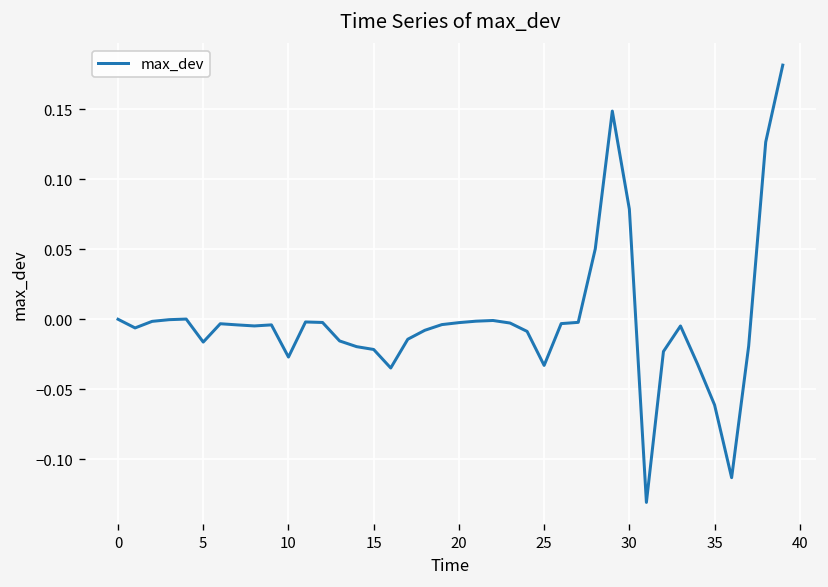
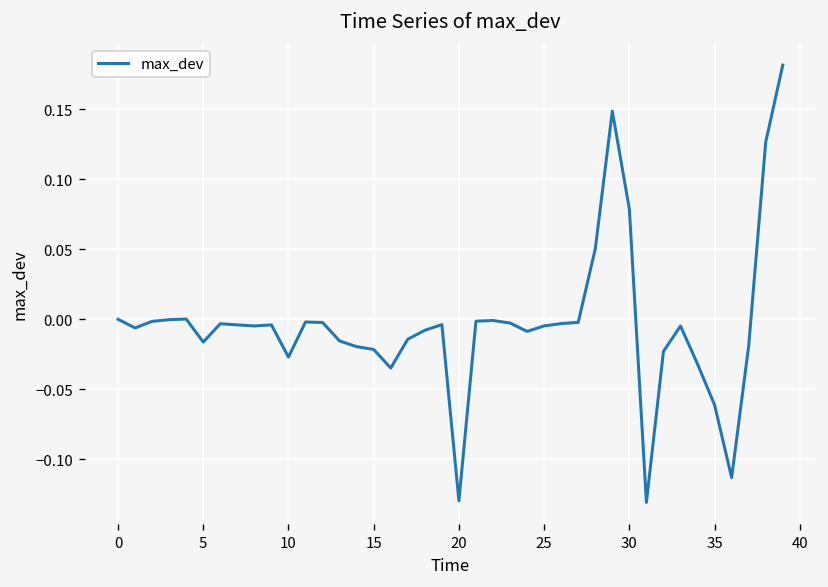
  {
    "0": 0.000,
    "5": -0.016,
    "10": -0.027,
    "15": -0.022,
-   "20": -0.002,
-   "25": -0.033,
+   "20": -0.130,
+   "25": -0.005,
    "30": 0.079,
    "35": -0.061
  }
